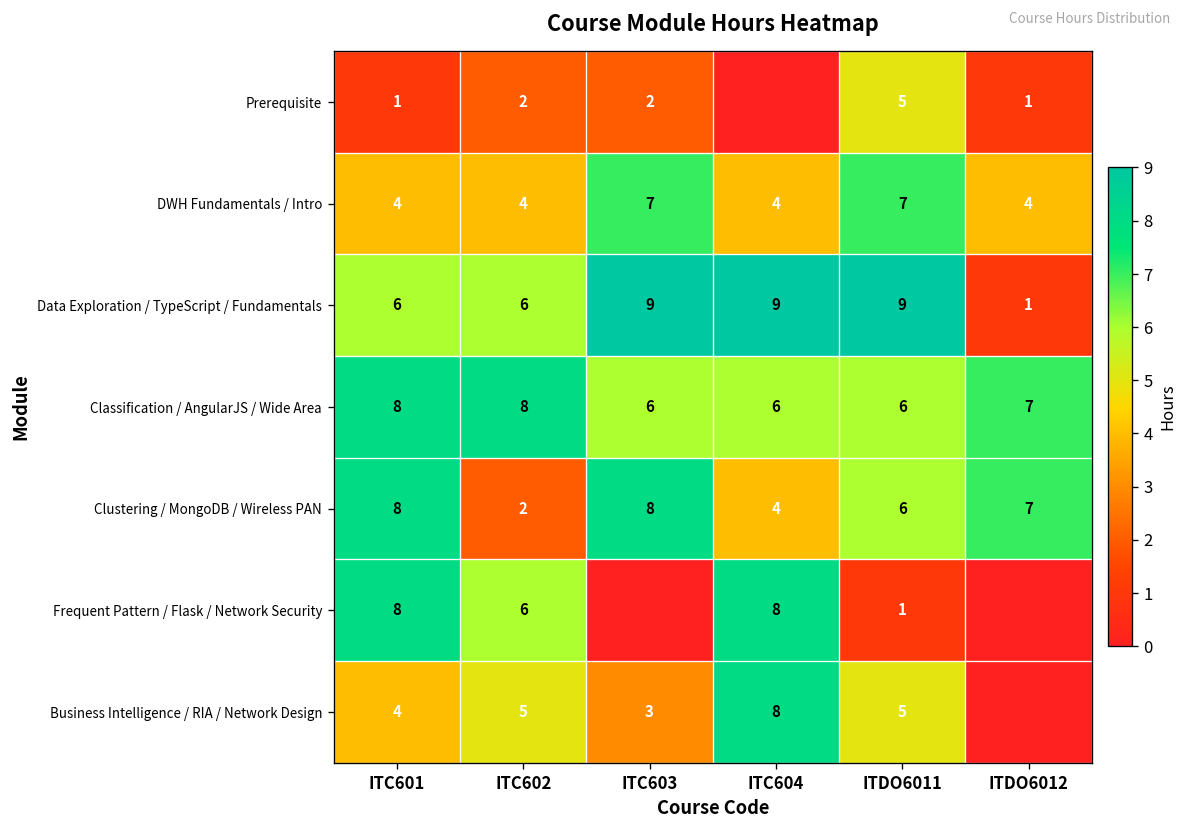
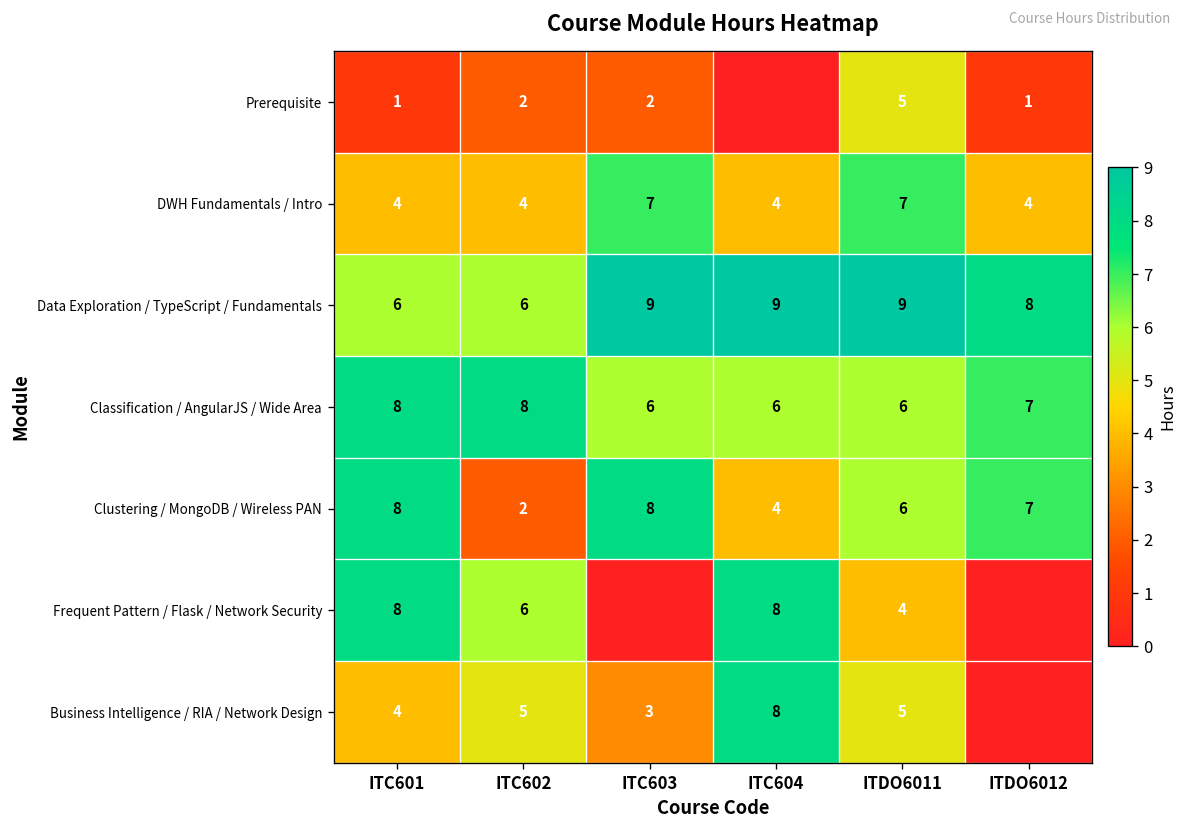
  {
    "Prerequisite": {
      "ITC601": 1,
      "ITC602": 2,
      "ITC603": 2,
      "ITDO6011": 5,
      "ITDO6012": 1
    },
    "DWH Fundamentals / Intro": {
      "ITC601": 4,
      "ITC602": 4,
      "ITC603": 7,
      "ITC604": 4,
      "ITDO6011": 7,
      "ITDO6012": 4
    },
    "Data Exploration / TypeScript / Fundamentals": {
      "ITC601": 6,
      "ITC602": 6,
      "ITC603": 9,
      "ITC604": 9,
      "ITDO6011": 9,
-     "ITDO6012": 1
+     "ITDO6012": 8
    },
    "Classification / AngularJS / Wide Area": {
      "ITC601": 8,
      "ITC602": 8,
      "ITC603": 6,
      "ITC604": 6,
      "ITDO6011": 6,
      "ITDO6012": 7
    },
    "Clustering / MongoDB / Wireless PAN": {
      "ITC601": 8,
      "ITC602": 2,
      "ITC603": 8,
      "ITC604": 4,
      "ITDO6011": 6,
      "ITDO6012": 7
    },
    "Frequent Pattern / Flask / Network Security": {
      "ITC601": 8,
      "ITC602": 6,
      "ITC604": 8,
-     "ITDO6011": 1
+     "ITDO6011": 4
    },
    "Business Intelligence / RIA / Network Design": {
      "ITC601": 4,
      "ITC602": 5,
      "ITC603": 3,
      "ITC604": 8,
      "ITDO6011": 5
    }
  }
